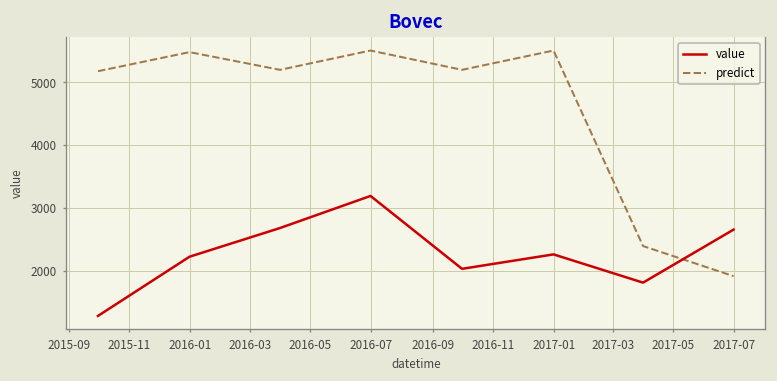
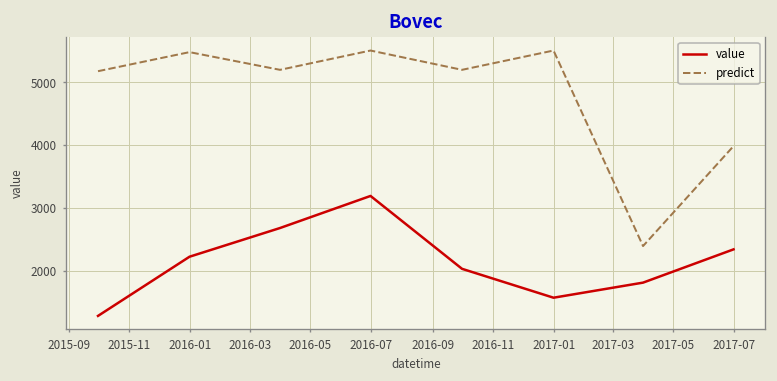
  {
    "value": {
      "2016-01": 2200,
      "2016-07": 3200,
-     "2017-01": 2300,
-     "2017-07": 2700
+     "2017-01": 1600,
+     "2017-07": 2300
    },
    "predict": {
      "2016-01": 5500,
      "2016-07": 5500,
      "2017-01": 5500,
-     "2017-07": 1900
+     "2017-07": 4000
    }
  }
